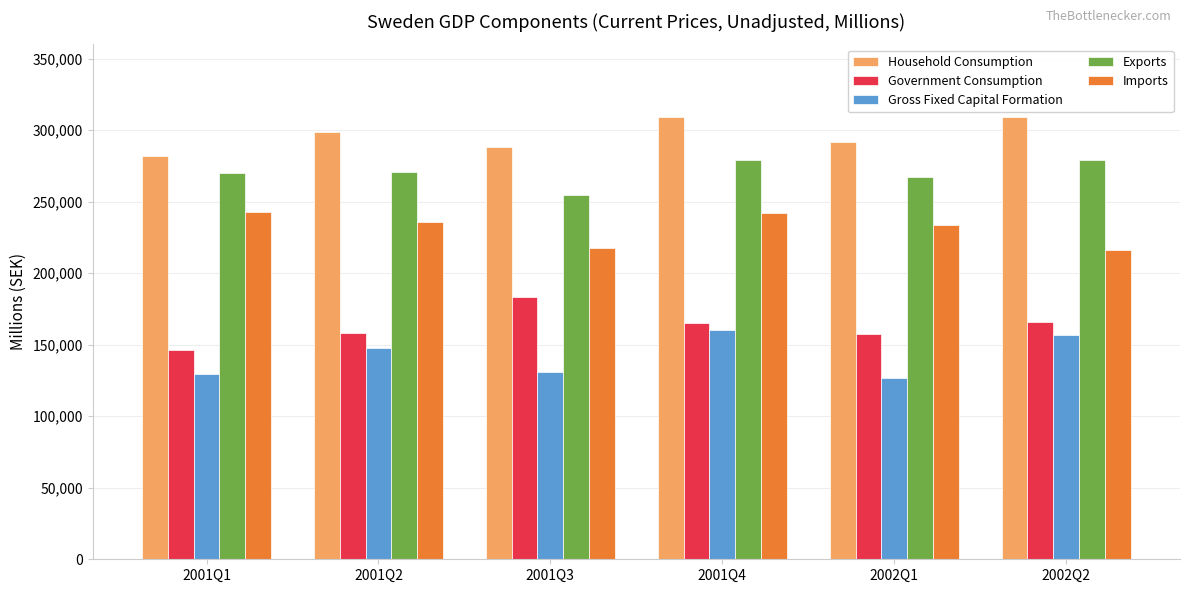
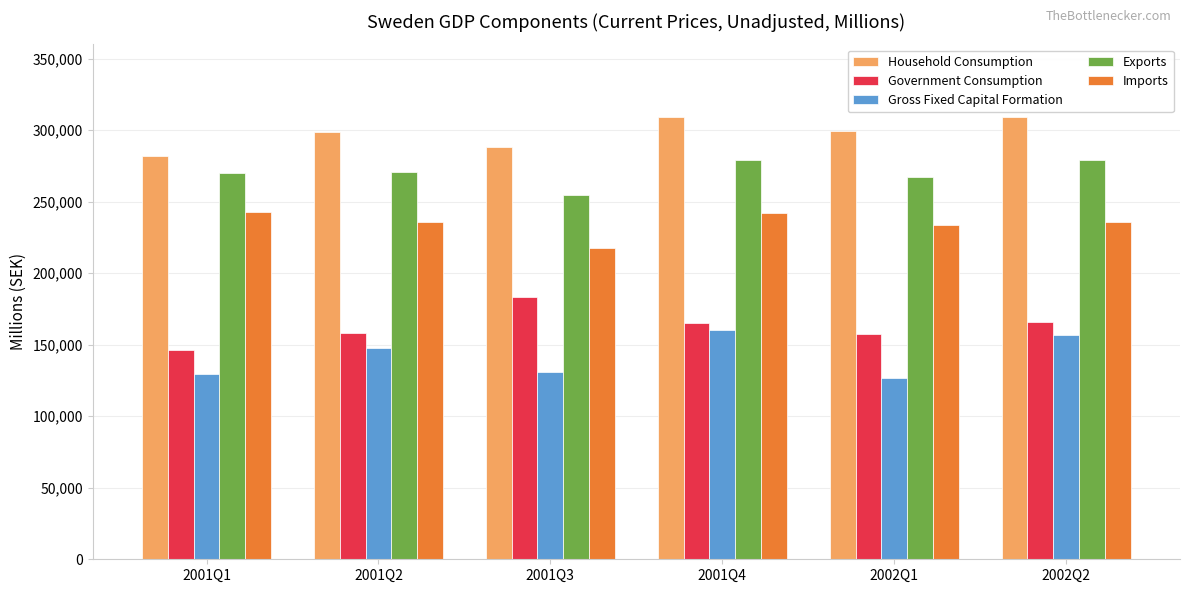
  {
    "Household Consumption": {
      "2001Q1": "282,000",
      "2001Q2": "299,000",
      "2001Q3": "288,000",
      "2001Q4": "309,000",
-     "2002Q1": "292,000",
+     "2002Q1": "300,000",
      "2002Q2": "309,000"
    },
    "Government Consumption": {
      "2001Q1": "146,000",
      "2001Q2": "158,000",
      "2001Q3": "183,000",
      "2001Q4": "165,000",
      "2002Q1": "158,000",
      "2002Q2": "166,000"
    },
    "Gross Fixed Capital Formation": {
      "2001Q1": "129,000",
      "2001Q2": "147,000",
      "2001Q3": "131,000",
      "2001Q4": "160,000",
      "2002Q1": "127,000",
      "2002Q2": "157,000"
    },
    "Exports": {
      "2001Q1": "270,000",
      "2001Q2": "271,000",
      "2001Q3": "254,000",
      "2001Q4": "279,000",
      "2002Q1": "267,000",
      "2002Q2": "279,000"
    },
    "Imports": {
      "2001Q1": "243,000",
      "2001Q2": "236,000",
      "2001Q3": "217,000",
      "2001Q4": "242,000",
      "2002Q1": "234,000",
-     "2002Q2": "217,000"
+     "2002Q2": "236,000"
    }
  }
